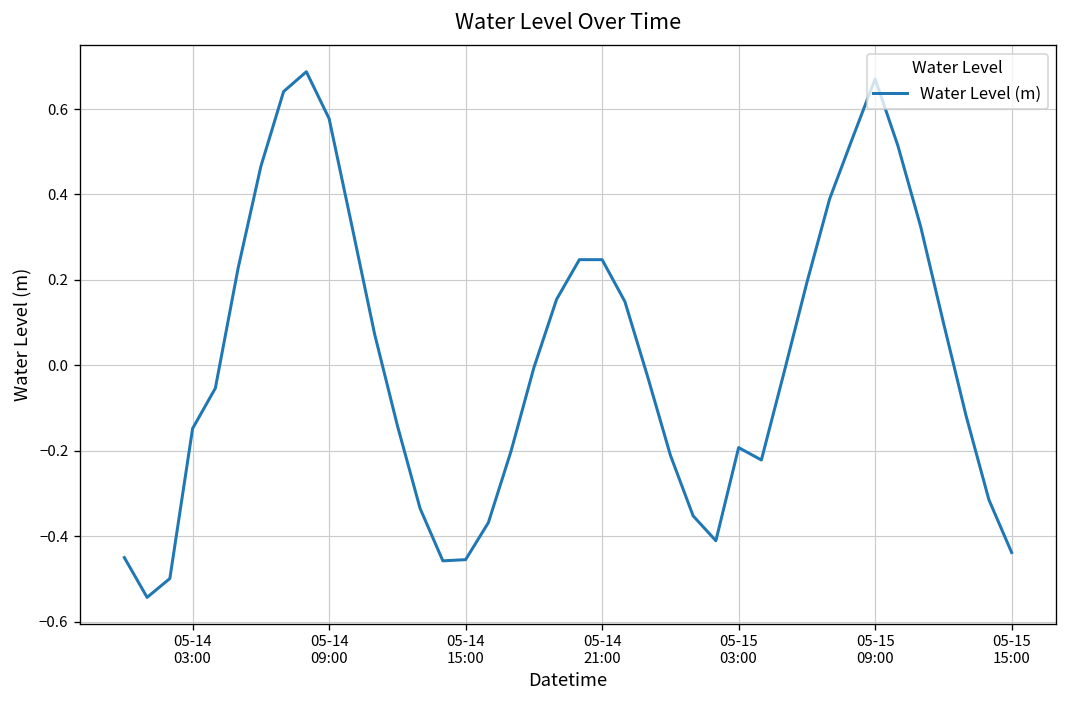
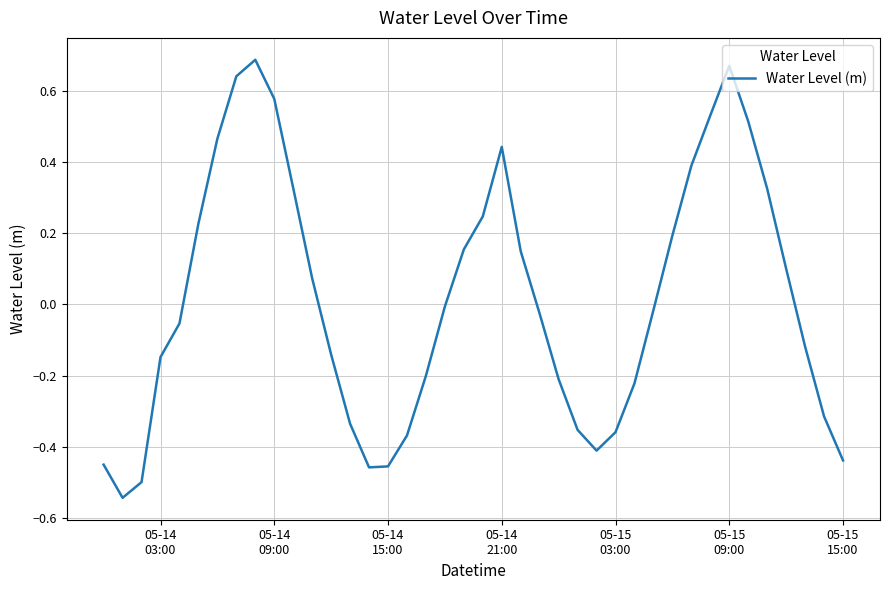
  {
    "05-14 03:00": -0.15,
    "05-14 09:00": 0.58,
    "05-14 15:00": -0.46,
-   "05-14 21:00": 0.25,
-   "05-15 03:00": -0.19,
+   "05-14 21:00": 0.44,
+   "05-15 03:00": -0.36,
    "05-15 15:00": -0.44
  }
